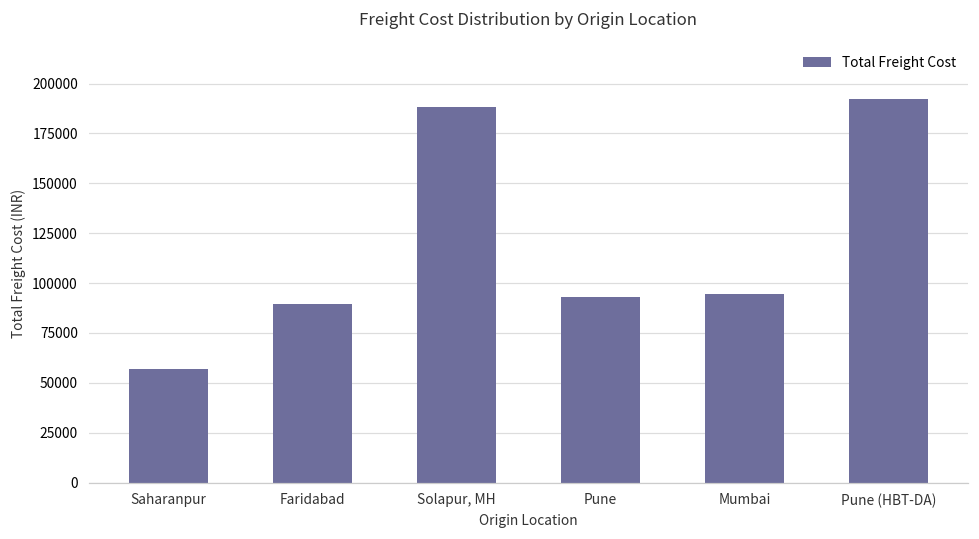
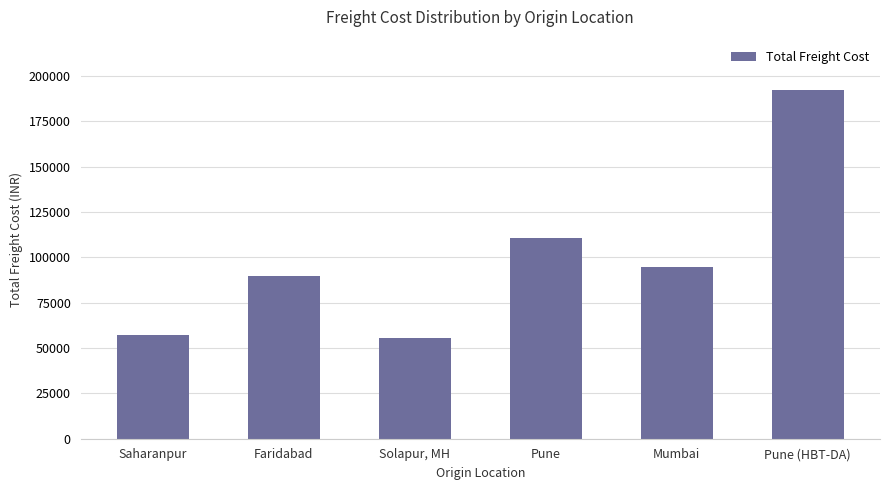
  {
    "Saharanpur": 57000,
    "Faridabad": 90000,
-   "Solapur, MH": 188000,
-   "Pune": 93000,
+   "Solapur, MH": 56000,
+   "Pune": 111000,
    "Mumbai": 95000,
    "Pune (HBT-DA)": 192000
  }
